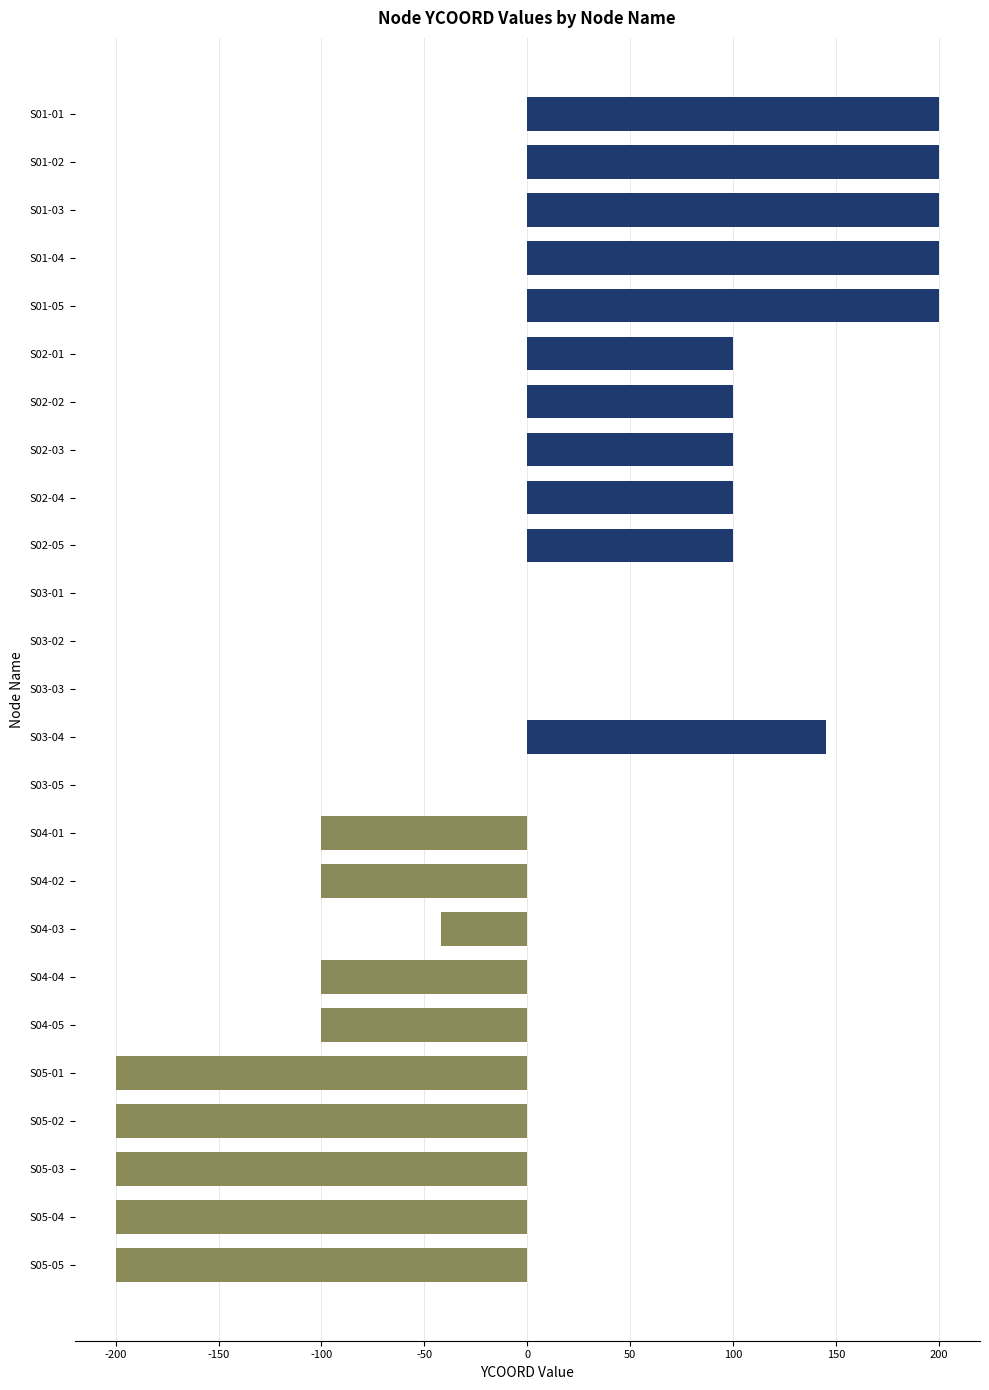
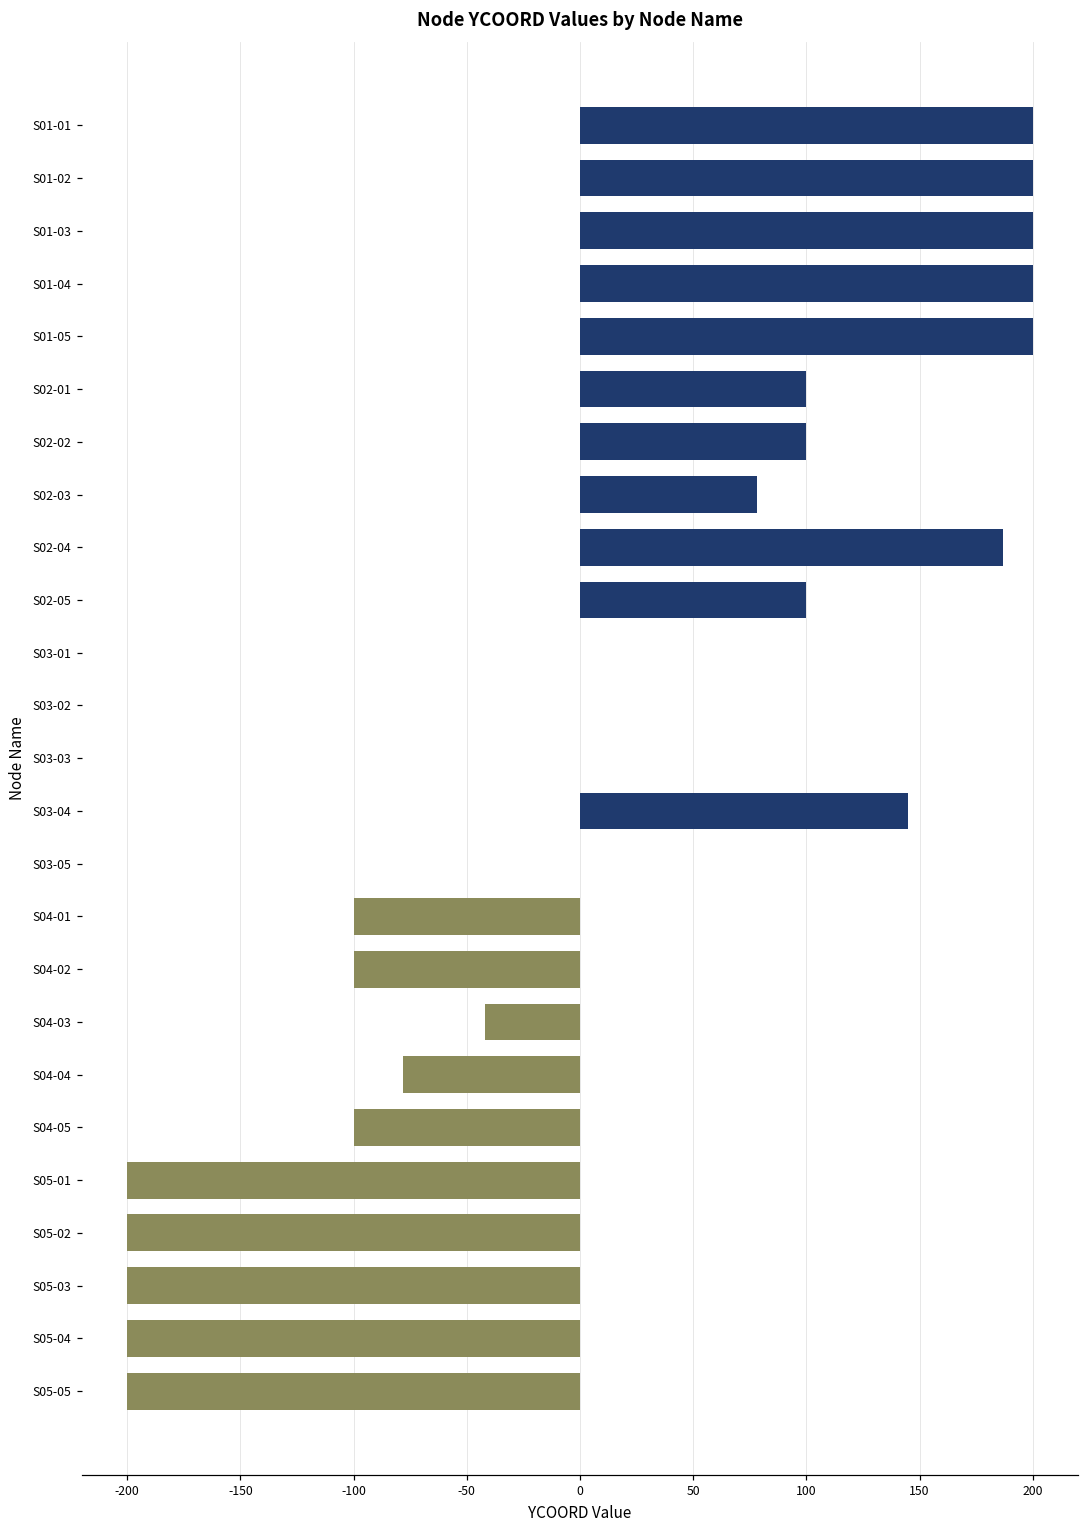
  {
    "S01-01": 200,
    "S01-02": 200,
    "S01-03": 200,
    "S01-04": 200,
    "S01-05": 200,
    "S02-01": 100,
    "S02-02": 100,
-   "S02-03": 100,
-   "S02-04": 100,
+   "S02-03": 78,
+   "S02-04": 187,
    "S02-05": 100,
    "S03-01": 0,
    "S03-02": 0,
    "S03-03": 0,
    "S03-04": 145,
    "S03-05": 0,
    "S04-01": -100,
    "S04-02": -100,
    "S04-03": -42,
-   "S04-04": -100,
+   "S04-04": -78,
    "S04-05": -100,
    "S05-01": -200,
    "S05-02": -200,
    "S05-03": -200,
    "S05-04": -200,
    "S05-05": -200
  }
